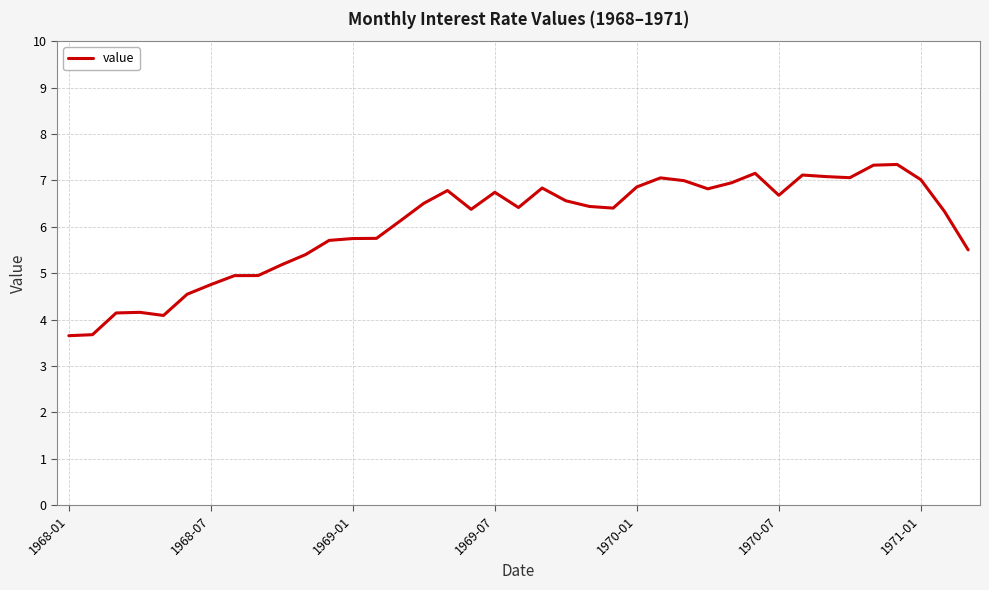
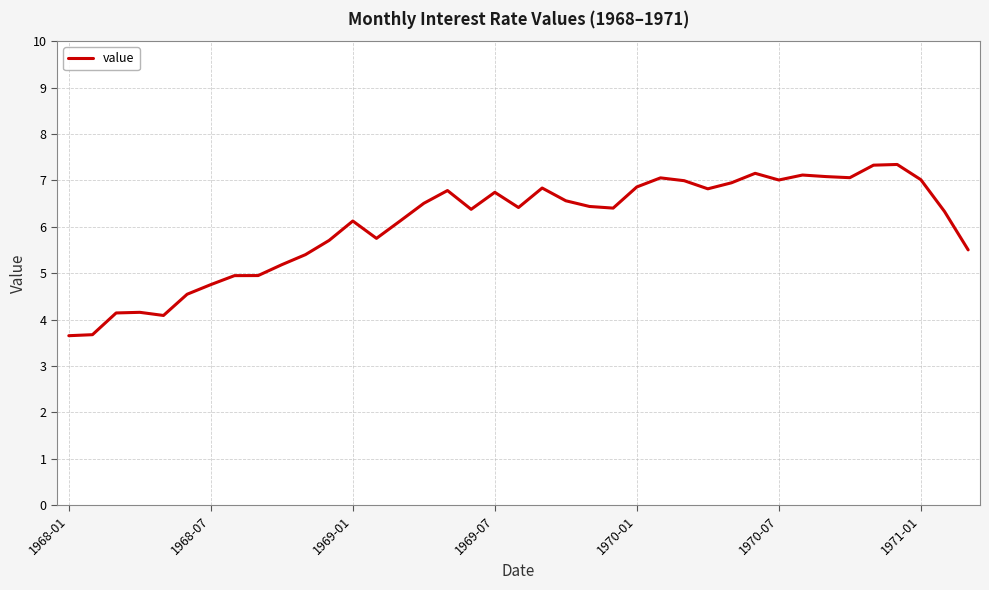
  {
    "1968-01": 3.7,
    "1968-07": 4.8,
-   "1969-01": 5.7,
+   "1969-01": 6.1,
    "1969-07": 6.7,
    "1970-01": 6.9,
-   "1970-07": 6.7,
+   "1970-07": 7.0,
    "1971-01": 7.0
  }
